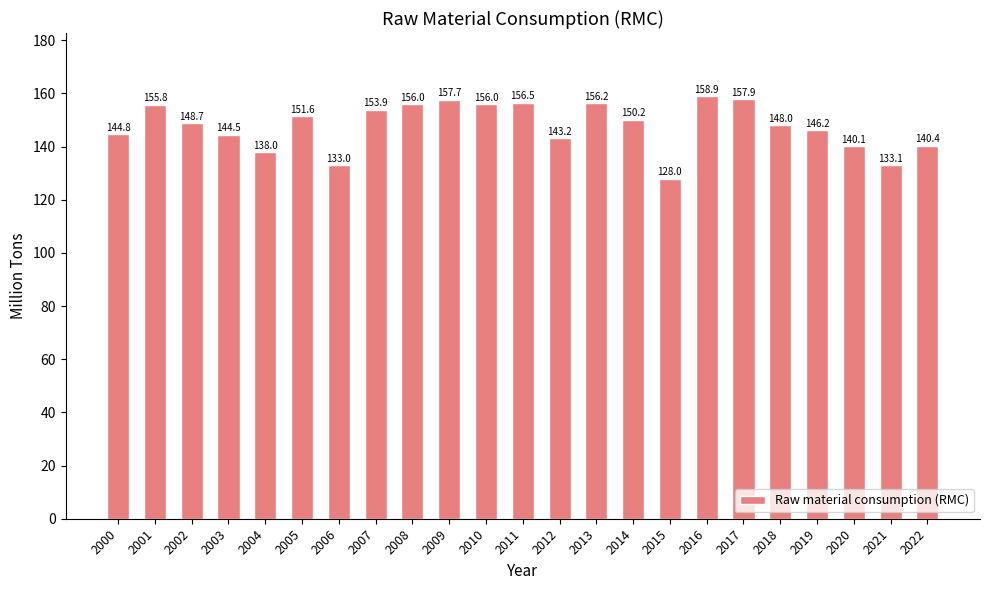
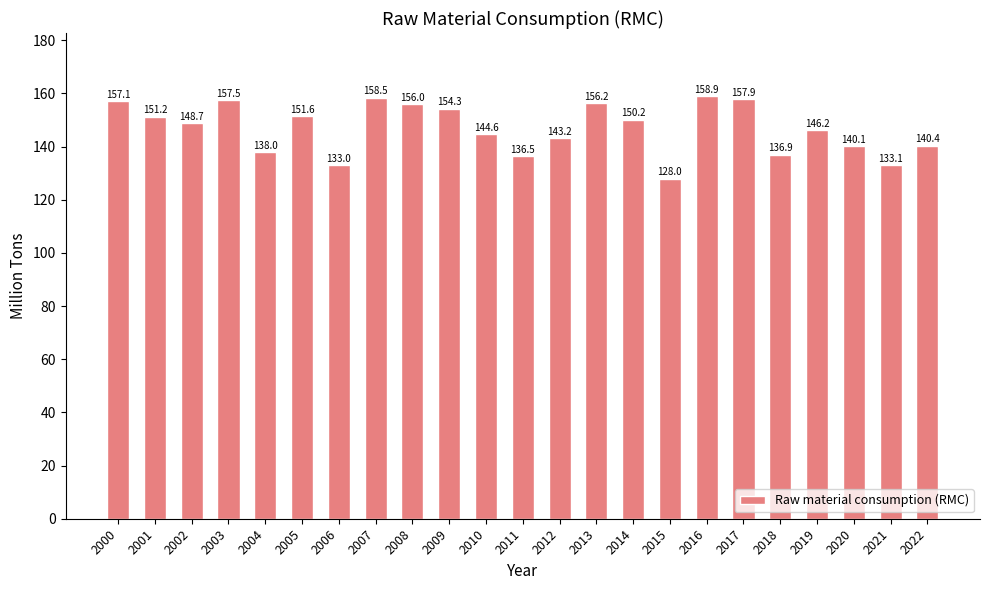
  {
-   "2000": 144.8,
-   "2001": 155.8,
+   "2000": 157.1,
+   "2001": 151.2,
    "2002": 148.7,
-   "2003": 144.5,
+   "2003": 157.5,
    "2004": 138.0,
    "2005": 151.6,
    "2006": 133.0,
-   "2007": 153.9,
+   "2007": 158.5,
    "2008": 156.0,
-   "2009": 157.7,
-   "2010": 156.0,
-   "2011": 156.5,
+   "2009": 154.3,
+   "2010": 144.6,
+   "2011": 136.5,
    "2012": 143.2,
    "2013": 156.2,
    "2014": 150.2,
    "2015": 128.0,
    "2016": 158.9,
    "2017": 157.9,
-   "2018": 148.0,
+   "2018": 136.9,
    "2019": 146.2,
    "2020": 140.1,
    "2021": 133.1,
    "2022": 140.4
  }
